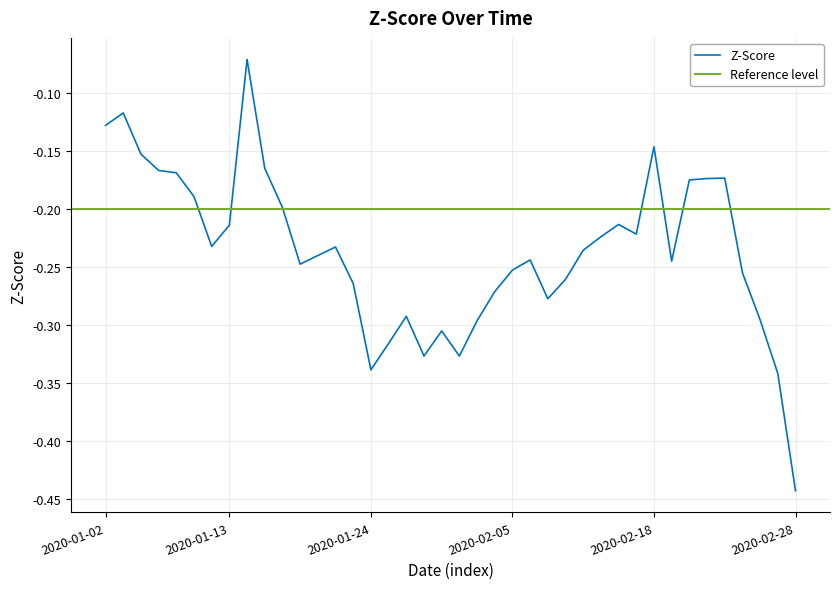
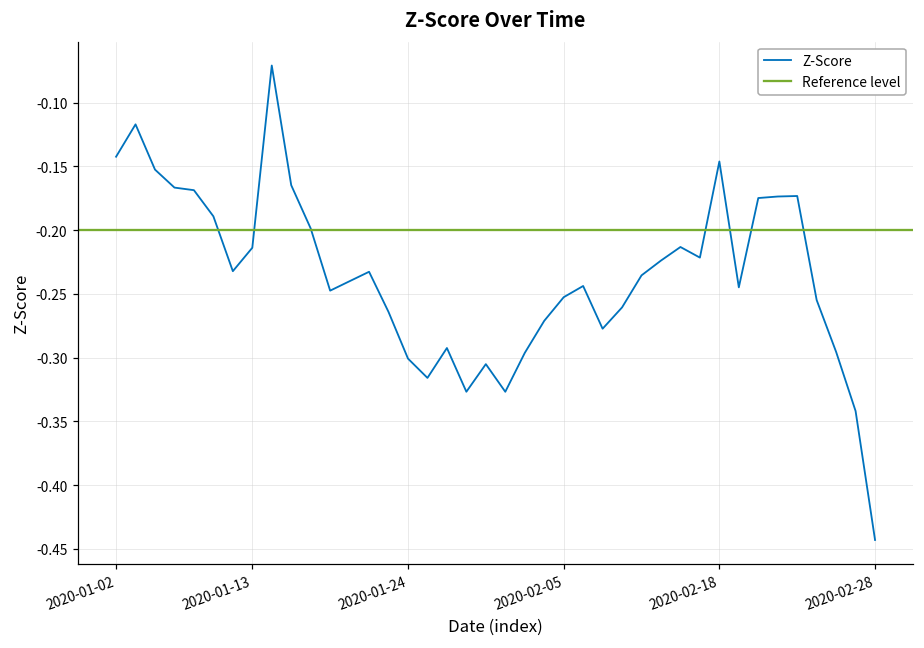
  {
-   "2020-01-02": -0.128,
+   "2020-01-02": -0.142,
    "2020-01-13": -0.214,
-   "2020-01-24": -0.339,
+   "2020-01-24": -0.301,
    "2020-02-05": -0.253,
    "2020-02-18": -0.146,
    "2020-02-28": -0.443
  }
